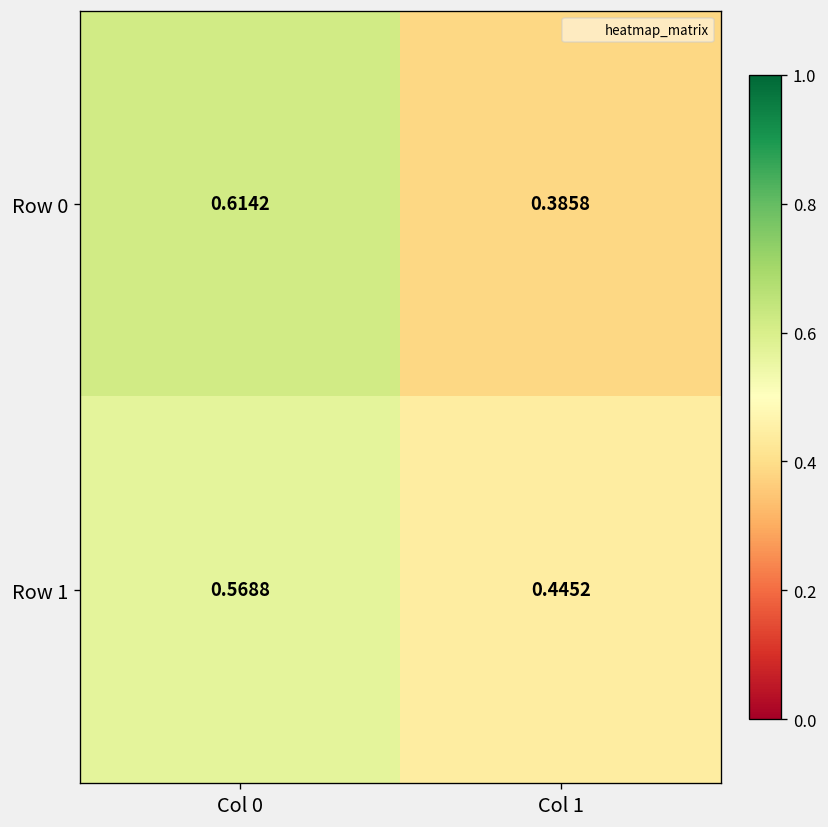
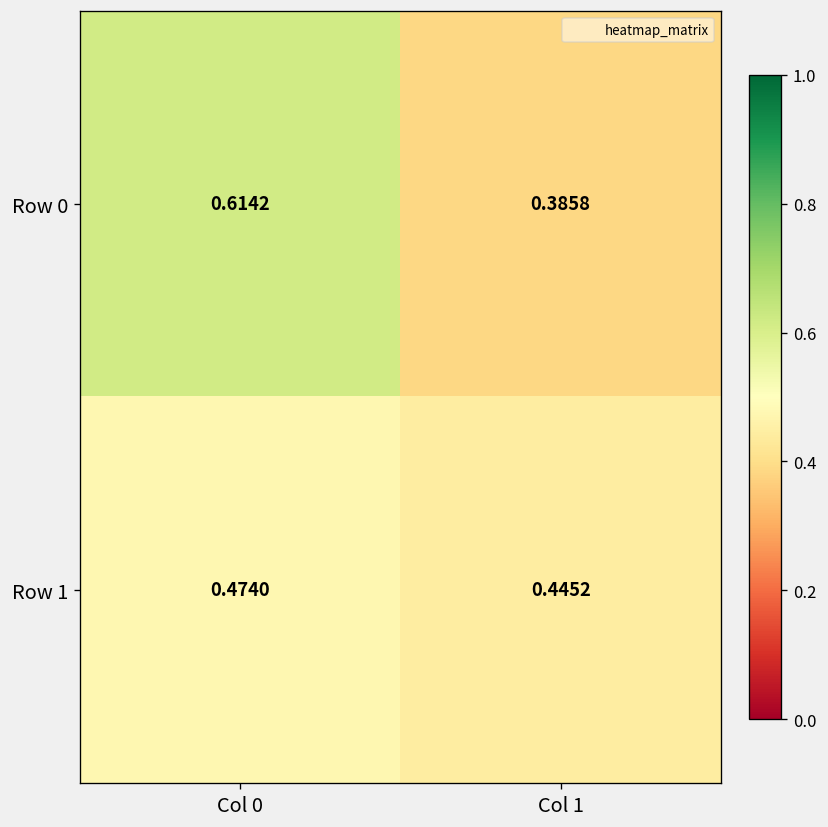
  {
    "Row 0": {
      "Col 0": 0.6142,
      "Col 1": 0.3858
    },
    "Row 1": {
-     "Col 0": 0.5688,
+     "Col 0": 0.4740,
      "Col 1": 0.4452
    }
  }
